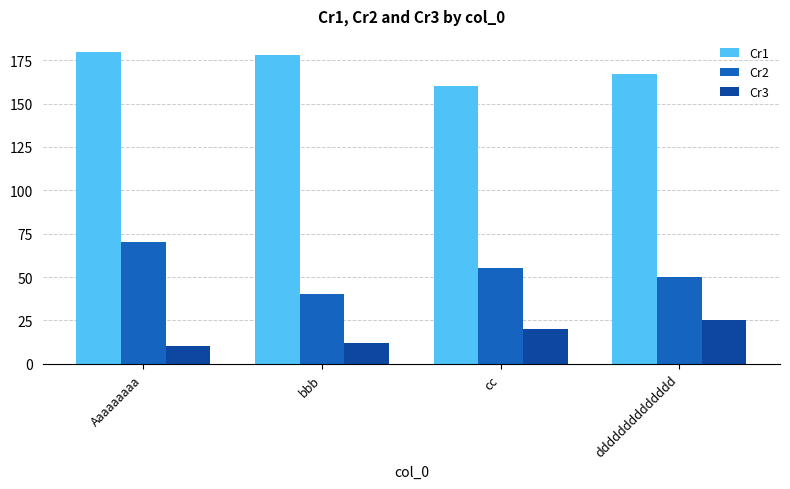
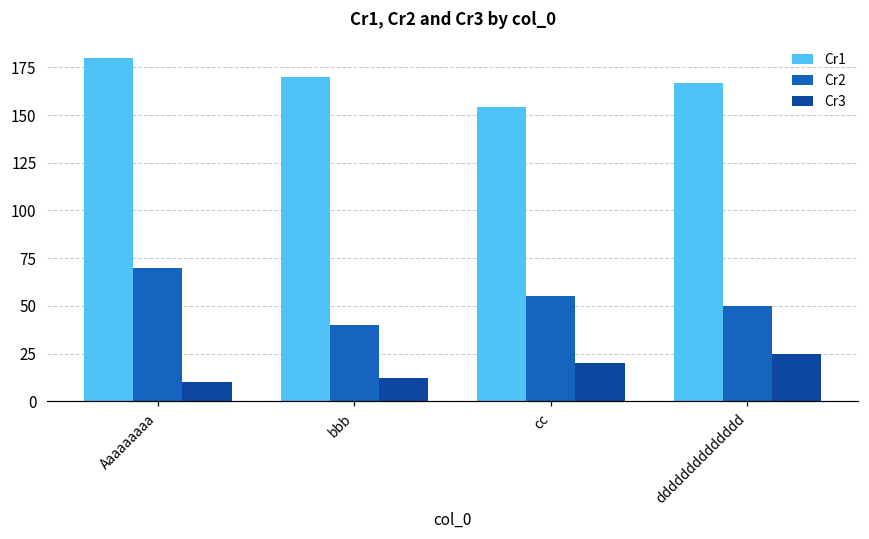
  {
    "Cr1": {
      "Aaaaaaaaa": 180,
-     "bbb": 178,
-     "cc": 160,
+     "bbb": 170,
+     "cc": 154,
      "dddddddddddddd": 167
    }
  }
